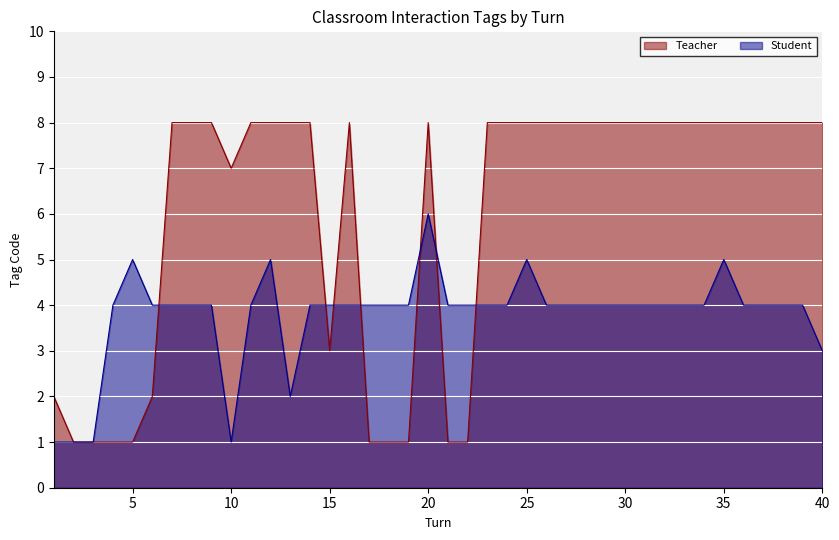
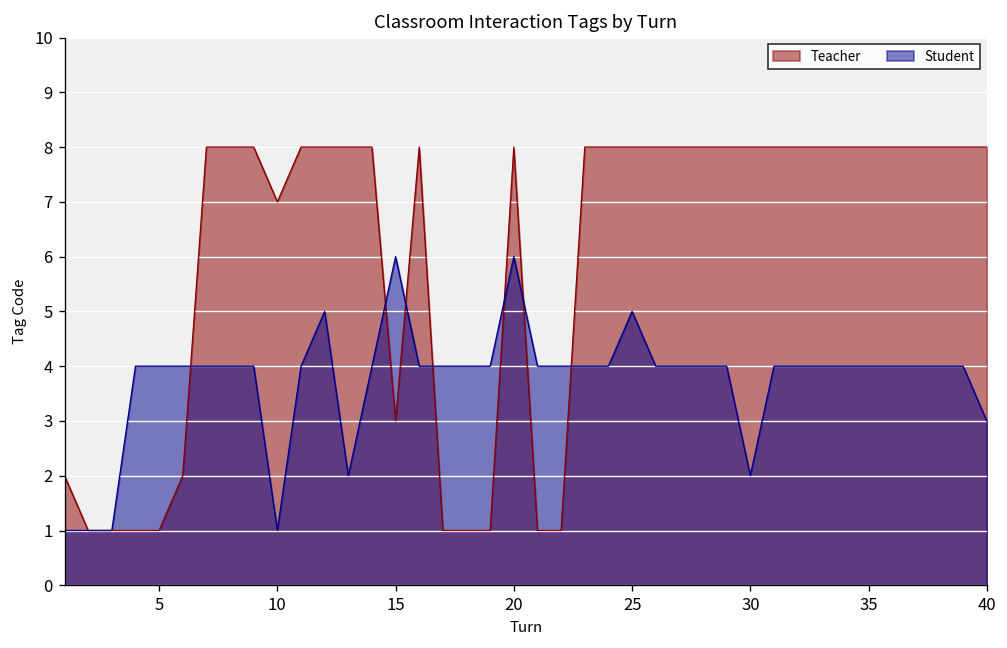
  {
    "Teacher": {
      "5": 1,
      "10": 7,
      "15": 3,
      "20": 8,
      "25": 8,
      "30": 8,
      "35": 8,
      "40": 8
    },
    "Student": {
-     "5": 5,
+     "5": 4,
      "10": 1,
-     "15": 4,
+     "15": 6,
      "20": 6,
      "25": 5,
-     "30": 4,
-     "35": 5,
+     "30": 2,
+     "35": 4,
      "40": 3
    }
  }
